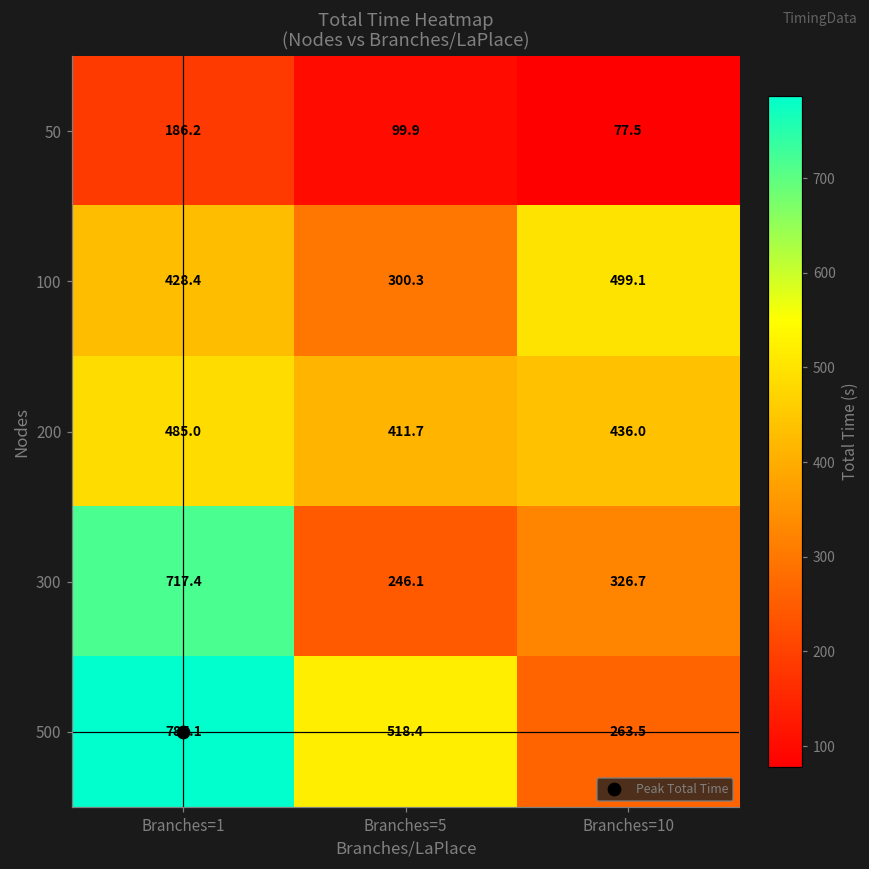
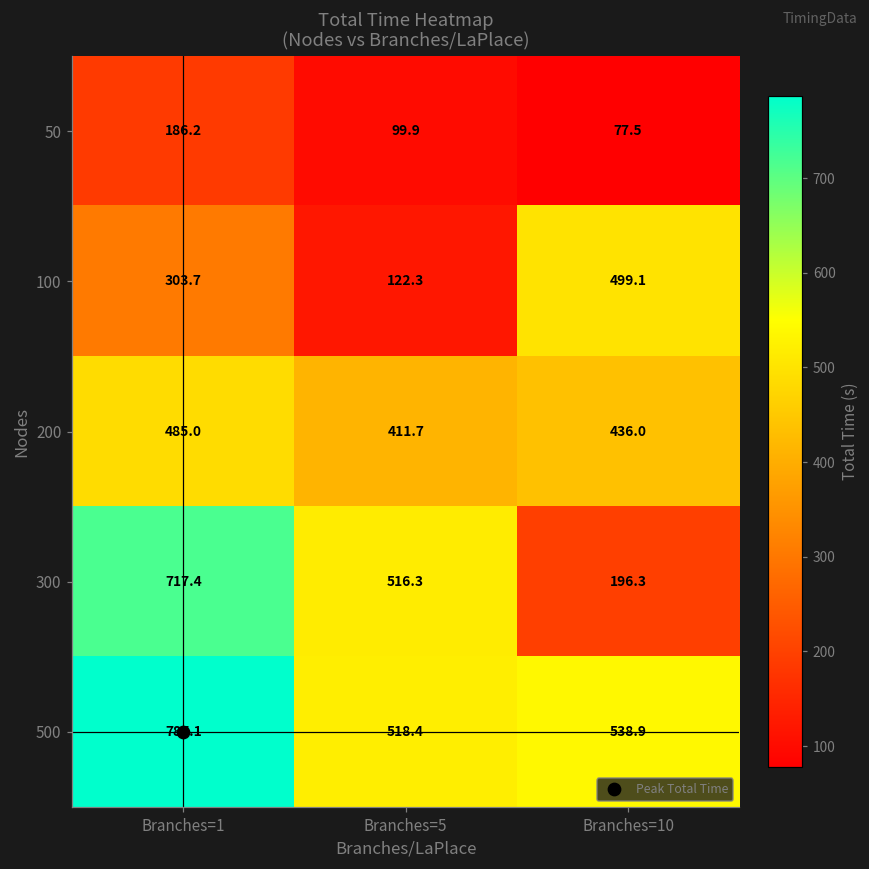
  {
    "50": {
      "Branches=1": 186.2,
      "Branches=5": 99.9,
      "Branches=10": 77.5
    },
    "100": {
-     "Branches=1": 428.4,
-     "Branches=5": 300.3,
+     "Branches=1": 303.7,
+     "Branches=5": 122.3,
      "Branches=10": 499.1
    },
    "200": {
      "Branches=1": 485.0,
      "Branches=5": 411.7,
      "Branches=10": 436.0
    },
    "300": {
      "Branches=1": 717.4,
-     "Branches=5": 246.1,
-     "Branches=10": 326.7
+     "Branches=5": 516.3,
+     "Branches=10": 196.3
    },
    "500": {
      "Branches=5": 518.4,
-     "Branches=10": 263.5
+     "Branches=10": 538.9
    }
  }
